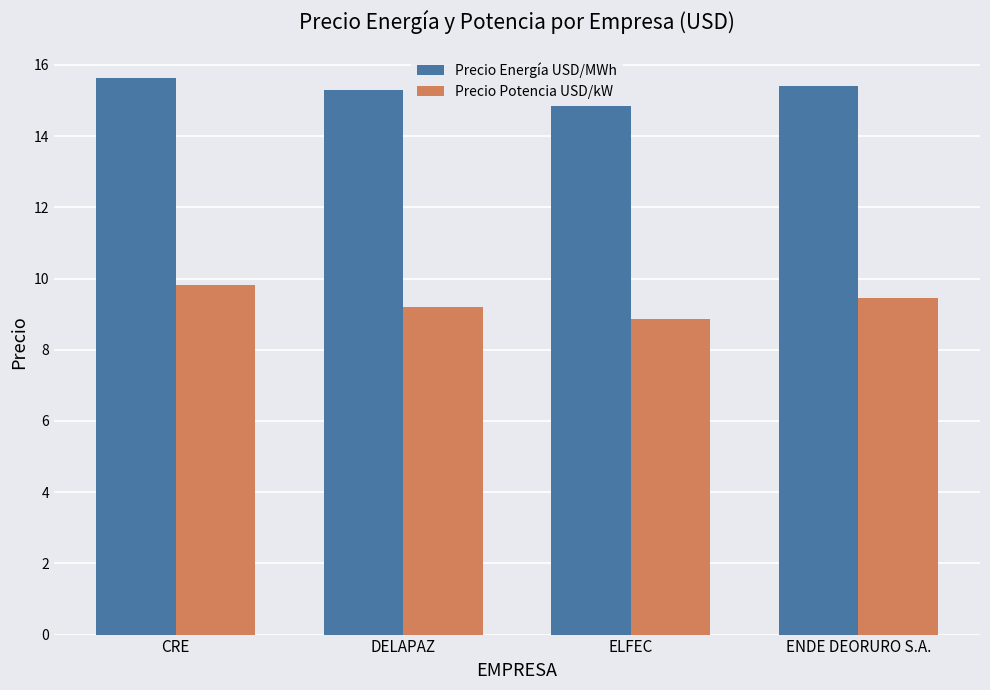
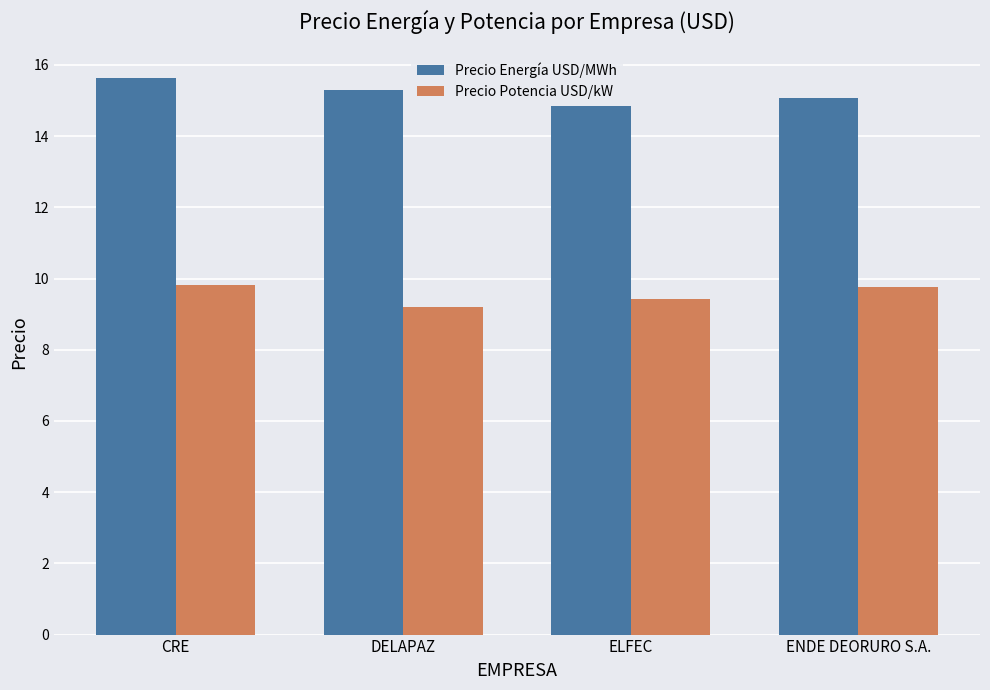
  {
    "Precio Energía USD/MWh": {
      "CRE": 15.6,
      "DELAPAZ": 15.3,
      "ELFEC": 14.8,
-     "ENDE DEORURO S.A.": 15.4
+     "ENDE DEORURO S.A.": 15.1
    },
    "Precio Potencia USD/kW": {
      "CRE": 9.8,
      "DELAPAZ": 9.2,
-     "ELFEC": 8.9,
-     "ENDE DEORURO S.A.": 9.4
+     "ELFEC": 9.4,
+     "ENDE DEORURO S.A.": 9.8
    }
  }
